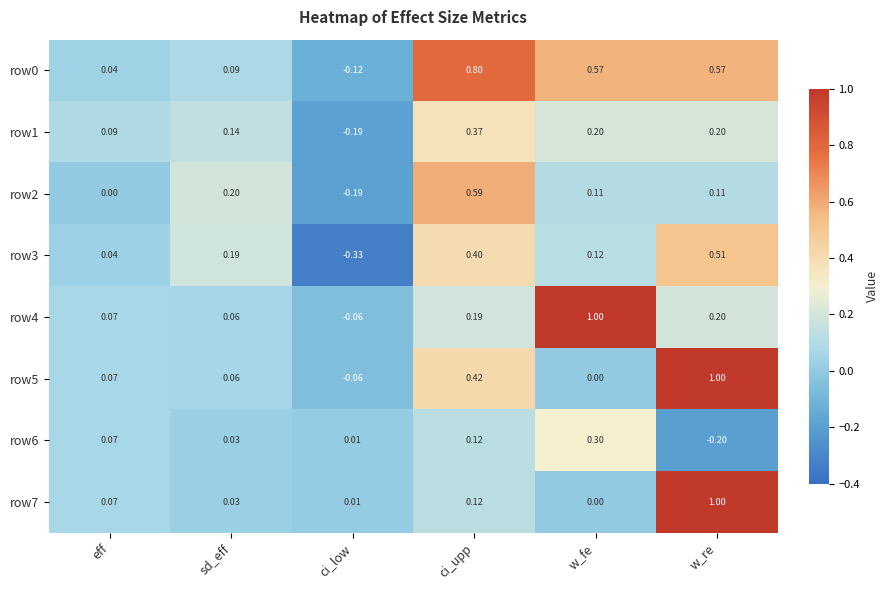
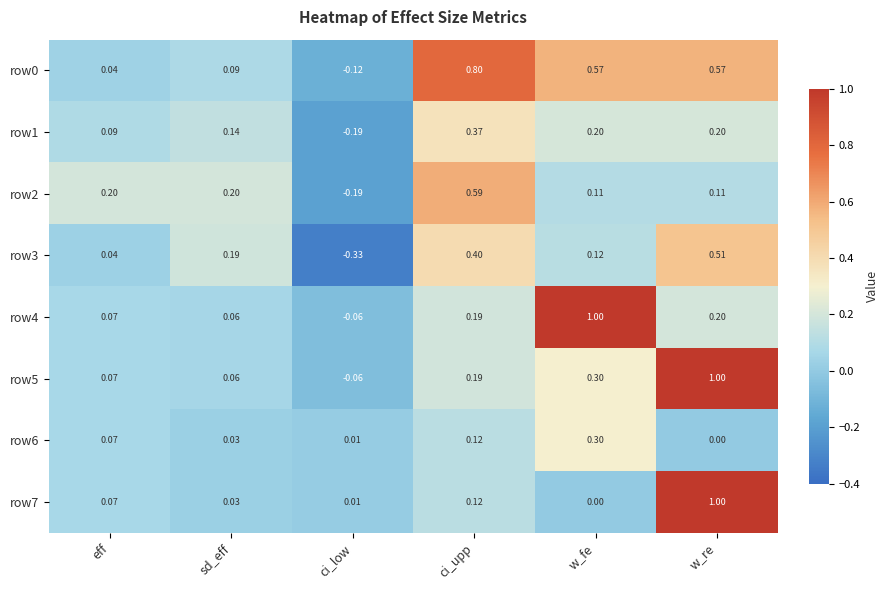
  {
    "row0": {
      "eff": 0.04,
      "sd_eff": 0.09,
      "ci_low": -0.12,
      "ci_upp": 0.80,
      "w_fe": 0.57,
      "w_re": 0.57
    },
    "row1": {
      "eff": 0.09,
      "sd_eff": 0.14,
      "ci_low": -0.19,
      "ci_upp": 0.37,
      "w_fe": 0.20,
      "w_re": 0.20
    },
    "row2": {
-     "eff": 0.00,
+     "eff": 0.20,
      "sd_eff": 0.20,
      "ci_low": -0.19,
      "ci_upp": 0.59,
      "w_fe": 0.11,
      "w_re": 0.11
    },
    "row3": {
      "eff": 0.04,
      "sd_eff": 0.19,
      "ci_low": -0.33,
      "ci_upp": 0.40,
      "w_fe": 0.12,
      "w_re": 0.51
    },
    "row4": {
      "eff": 0.07,
      "sd_eff": 0.06,
      "ci_low": -0.06,
      "ci_upp": 0.19,
      "w_fe": 1.00,
      "w_re": 0.20
    },
    "row5": {
      "eff": 0.07,
      "sd_eff": 0.06,
      "ci_low": -0.06,
-     "ci_upp": 0.42,
-     "w_fe": 0.00,
+     "ci_upp": 0.19,
+     "w_fe": 0.30,
      "w_re": 1.00
    },
    "row6": {
      "eff": 0.07,
      "sd_eff": 0.03,
      "ci_low": 0.01,
      "ci_upp": 0.12,
      "w_fe": 0.30,
-     "w_re": -0.20
+     "w_re": 0.00
    },
    "row7": {
      "eff": 0.07,
      "sd_eff": 0.03,
      "ci_low": 0.01,
      "ci_upp": 0.12,
      "w_fe": 0.00,
      "w_re": 1.00
    }
  }
